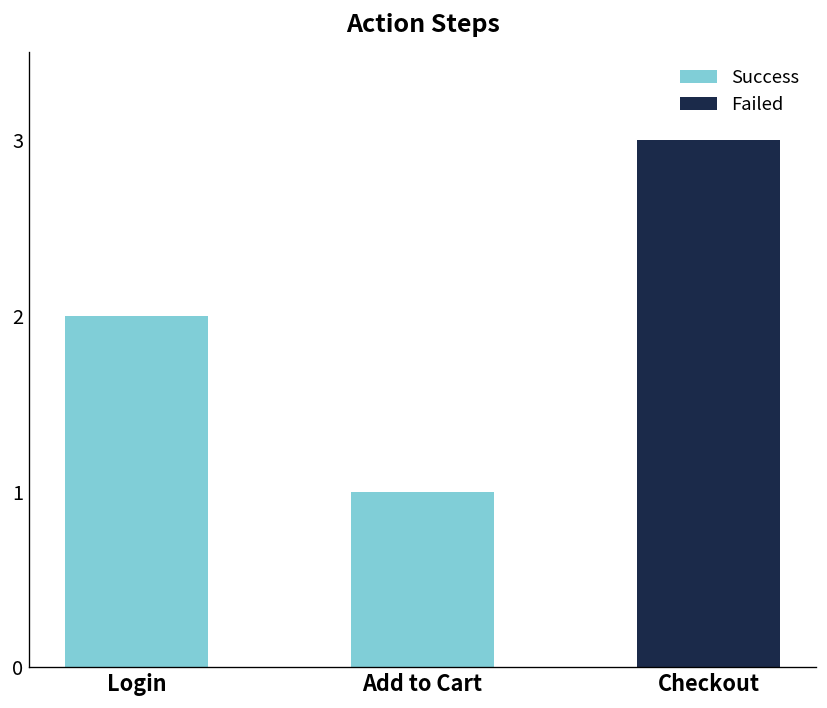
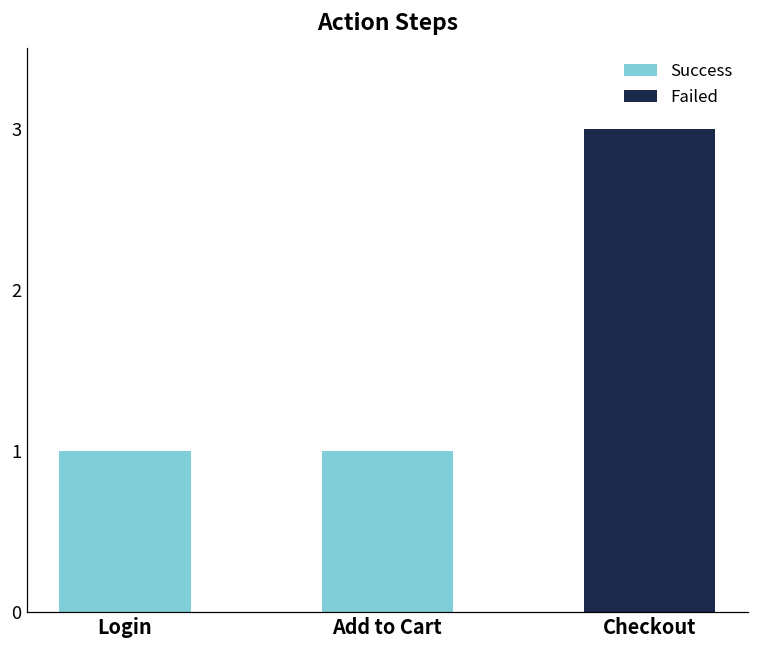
  {
-   "Login": 2,
+   "Login": 1,
    "Add to Cart": 1,
    "Checkout": 3
  }
